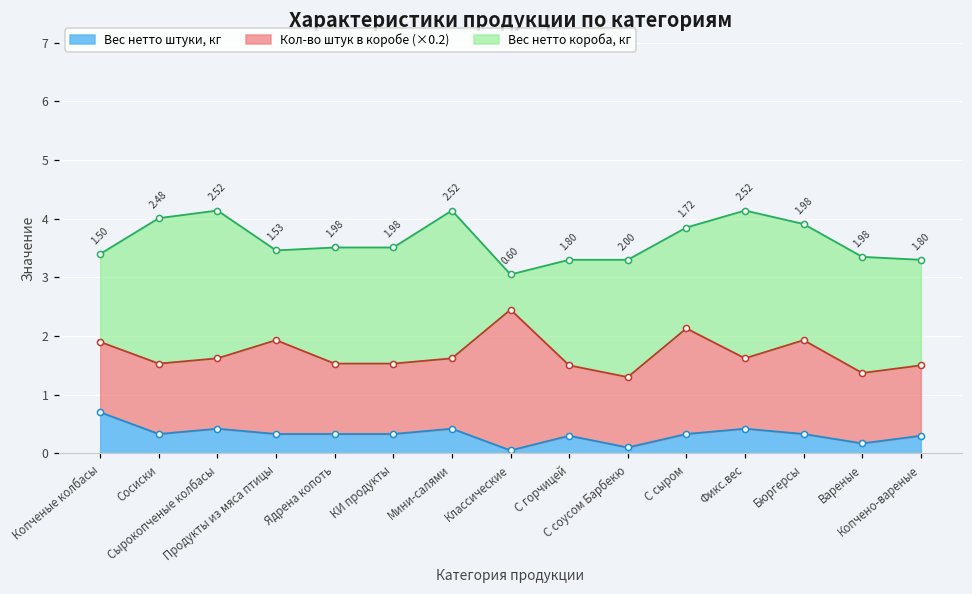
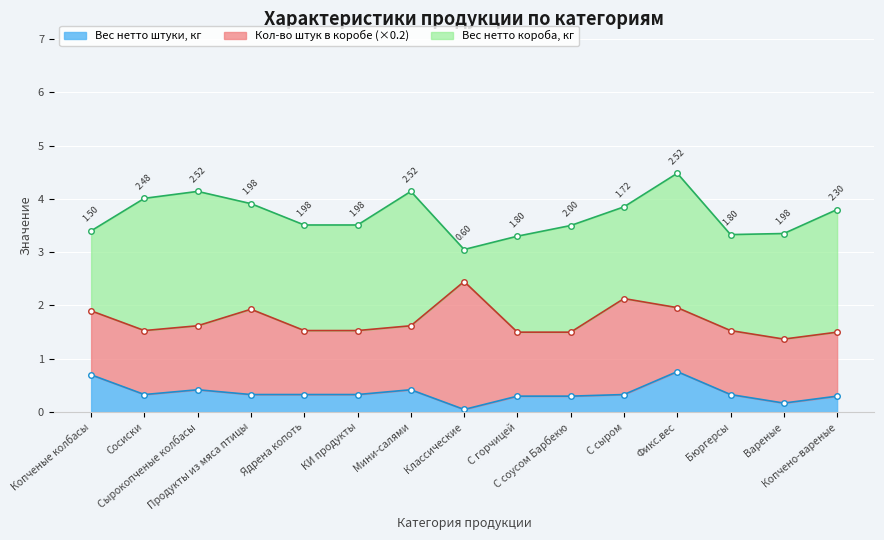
  {
    "Вес нетто штуки, кг": {
      "Копченые колбасы": 0.7,
      "Сосиски": 0.3,
      "Сырокопченые колбасы": 0.4,
      "Продукты из мяса птицы": 0.3,
      "Ядрена копоть": 0.3,
      "КИ продукты": 0.3,
      "Мини-салями": 0.4,
      "Классические": 0.1,
      "С горчицей": 0.3,
-     "С соусом Барбекю": 0.1,
+     "С соусом Барбекю": 0.3,
      "С сыром": 0.3,
-     "Фикс.вес": 0.4,
+     "Фикс.вес": 0.8,
      "Бюргерсы": 0.3,
      "Вареные": 0.2,
      "Копчено-вареные": 0.3
    },
    "Кол-во штук в коробе (×0.2)": {
      "Копченые колбасы": 1.2,
      "Сосиски": 1.2,
      "Сырокопченые колбасы": 1.2,
      "Продукты из мяса птицы": 1.6,
      "Ядрена копоть": 1.2,
      "КИ продукты": 1.2,
      "Мини-салями": 1.2,
      "Классические": 2.4,
      "С горчицей": 1.2,
      "С соусом Барбекю": 1.2,
      "С сыром": 1.8,
      "Фикс.вес": 1.2,
-     "Бюргерсы": 1.6,
+     "Бюргерсы": 1.2,
      "Вареные": 1.2,
      "Копчено-вареные": 1.2
    },
    "Вес нетто короба, кг": {
      "Копченые колбасы": 1.50,
      "Сосиски": 2.48,
      "Сырокопченые колбасы": 2.52,
-     "Продукты из мяса птицы": 1.53,
+     "Продукты из мяса птицы": 1.98,
      "Ядрена копоть": 1.98,
      "КИ продукты": 1.98,
      "Мини-салями": 2.52,
      "Классические": 0.60,
      "С горчицей": 1.80,
      "С соусом Барбекю": 2.00,
      "С сыром": 1.72,
      "Фикс.вес": 2.52,
-     "Бюргерсы": 1.98,
+     "Бюргерсы": 1.80,
      "Вареные": 1.98,
-     "Копчено-вареные": 1.80
+     "Копчено-вареные": 2.30
    }
  }
